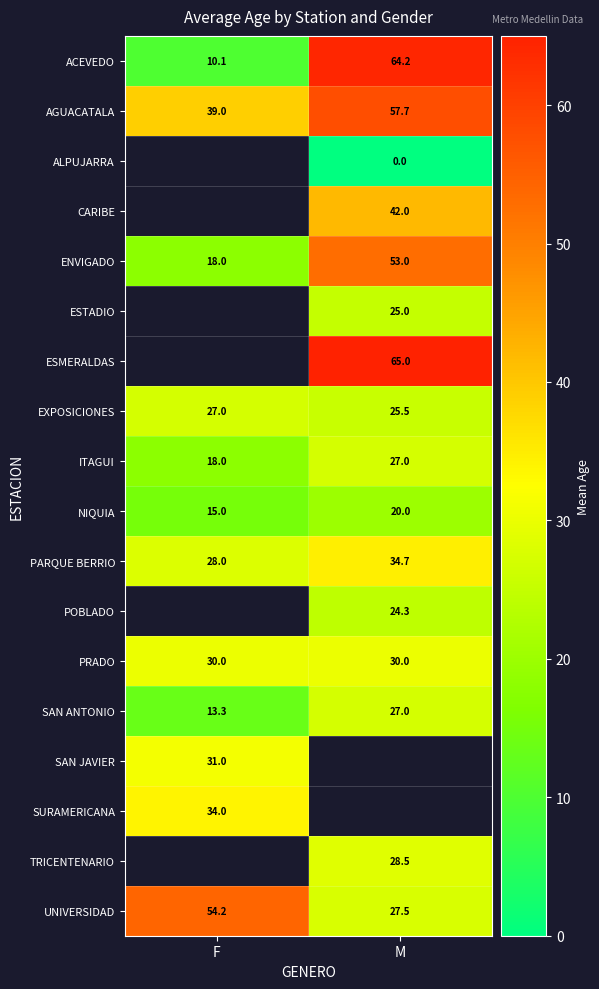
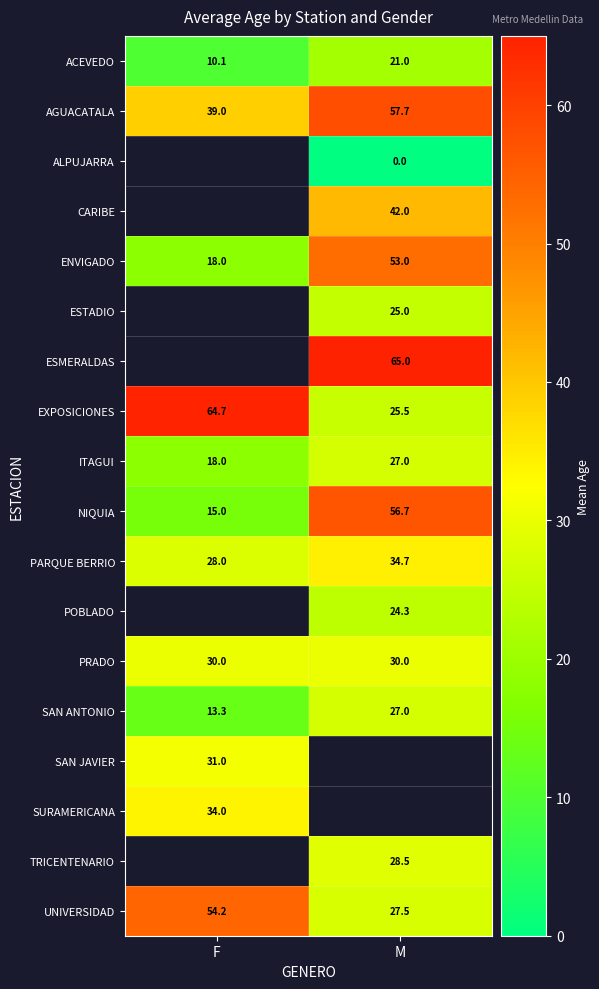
  {
    "ACEVEDO": {
      "F": 10.1,
-     "M": 64.2
+     "M": 21.0
    },
    "AGUACATALA": {
      "F": 39.0,
      "M": 57.7
    },
    "ALPUJARRA": {
      "M": 0.0
    },
    "CARIBE": {
      "M": 42.0
    },
    "ENVIGADO": {
      "F": 18.0,
      "M": 53.0
    },
    "ESTADIO": {
      "M": 25.0
    },
    "ESMERALDAS": {
      "M": 65.0
    },
    "EXPOSICIONES": {
-     "F": 27.0,
+     "F": 64.7,
      "M": 25.5
    },
    "ITAGUI": {
      "F": 18.0,
      "M": 27.0
    },
    "NIQUIA": {
      "F": 15.0,
-     "M": 20.0
+     "M": 56.7
    },
    "PARQUE BERRIO": {
      "F": 28.0,
      "M": 34.7
    },
    "POBLADO": {
      "M": 24.3
    },
    "PRADO": {
      "F": 30.0,
      "M": 30.0
    },
    "SAN ANTONIO": {
      "F": 13.3,
      "M": 27.0
    },
    "SAN JAVIER": {
      "F": 31.0
    },
    "SURAMERICANA": {
      "F": 34.0
    },
    "TRICENTENARIO": {
      "M": 28.5
    },
    "UNIVERSIDAD": {
      "F": 54.2,
      "M": 27.5
    }
  }
